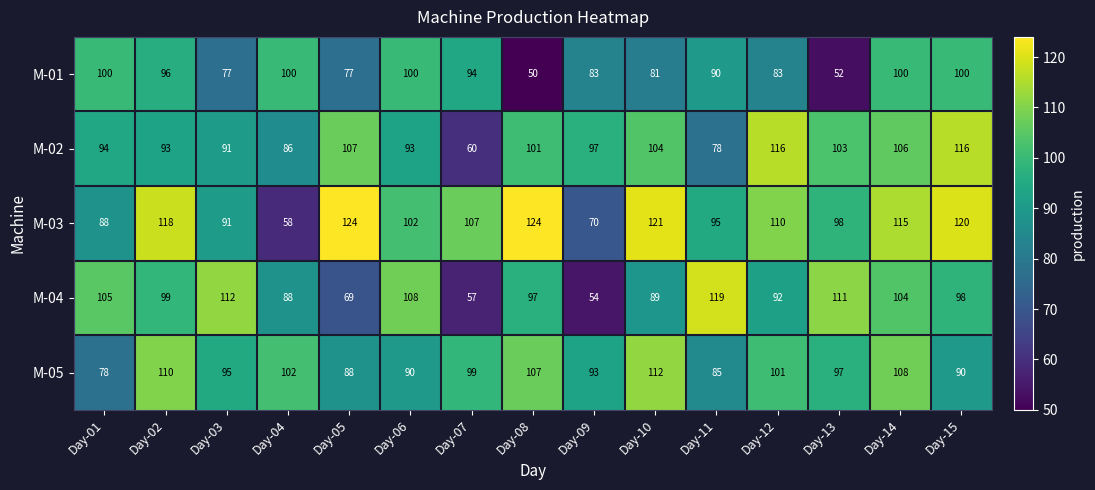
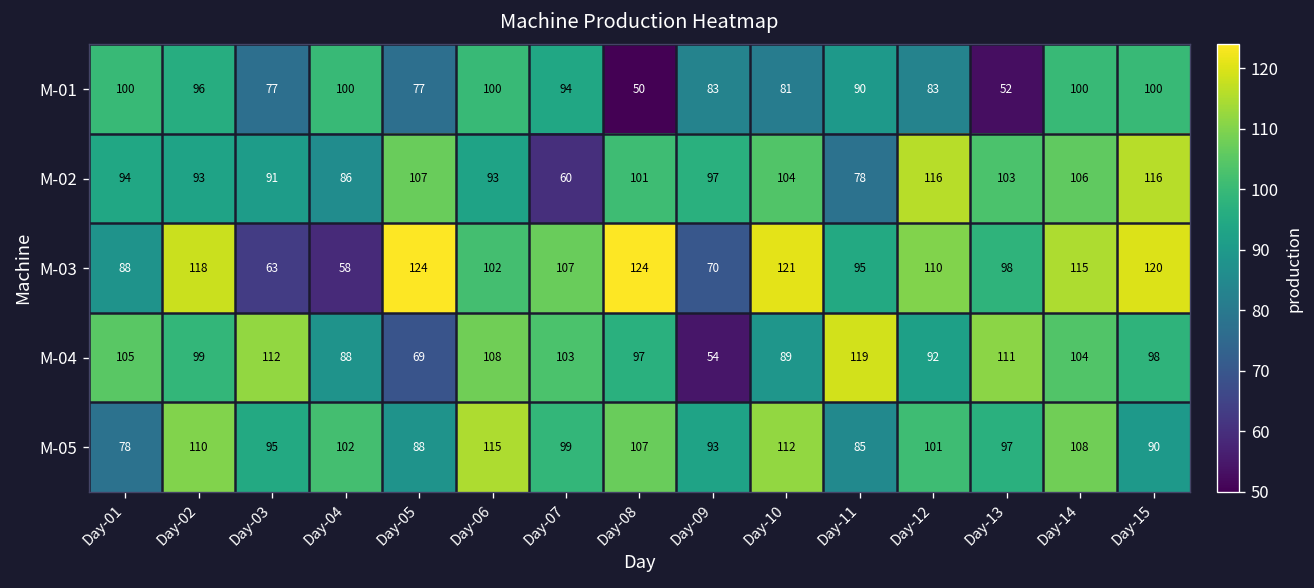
  {
    "M-01": {
      "Day-01": 100,
      "Day-02": 96,
      "Day-03": 77,
      "Day-04": 100,
      "Day-05": 77,
      "Day-06": 100,
      "Day-07": 94,
      "Day-08": 50,
      "Day-09": 83,
      "Day-10": 81,
      "Day-11": 90,
      "Day-12": 83,
      "Day-13": 52,
      "Day-14": 100,
      "Day-15": 100
    },
    "M-02": {
      "Day-01": 94,
      "Day-02": 93,
      "Day-03": 91,
      "Day-04": 86,
      "Day-05": 107,
      "Day-06": 93,
      "Day-07": 60,
      "Day-08": 101,
      "Day-09": 97,
      "Day-10": 104,
      "Day-11": 78,
      "Day-12": 116,
      "Day-13": 103,
      "Day-14": 106,
      "Day-15": 116
    },
    "M-03": {
      "Day-01": 88,
      "Day-02": 118,
-     "Day-03": 91,
+     "Day-03": 63,
      "Day-04": 58,
      "Day-05": 124,
      "Day-06": 102,
      "Day-07": 107,
      "Day-08": 124,
      "Day-09": 70,
      "Day-10": 121,
      "Day-11": 95,
      "Day-12": 110,
      "Day-13": 98,
      "Day-14": 115,
      "Day-15": 120
    },
    "M-04": {
      "Day-01": 105,
      "Day-02": 99,
      "Day-03": 112,
      "Day-04": 88,
      "Day-05": 69,
      "Day-06": 108,
-     "Day-07": 57,
+     "Day-07": 103,
      "Day-08": 97,
      "Day-09": 54,
      "Day-10": 89,
      "Day-11": 119,
      "Day-12": 92,
      "Day-13": 111,
      "Day-14": 104,
      "Day-15": 98
    },
    "M-05": {
      "Day-01": 78,
      "Day-02": 110,
      "Day-03": 95,
      "Day-04": 102,
      "Day-05": 88,
-     "Day-06": 90,
+     "Day-06": 115,
      "Day-07": 99,
      "Day-08": 107,
      "Day-09": 93,
      "Day-10": 112,
      "Day-11": 85,
      "Day-12": 101,
      "Day-13": 97,
      "Day-14": 108,
      "Day-15": 90
    }
  }
